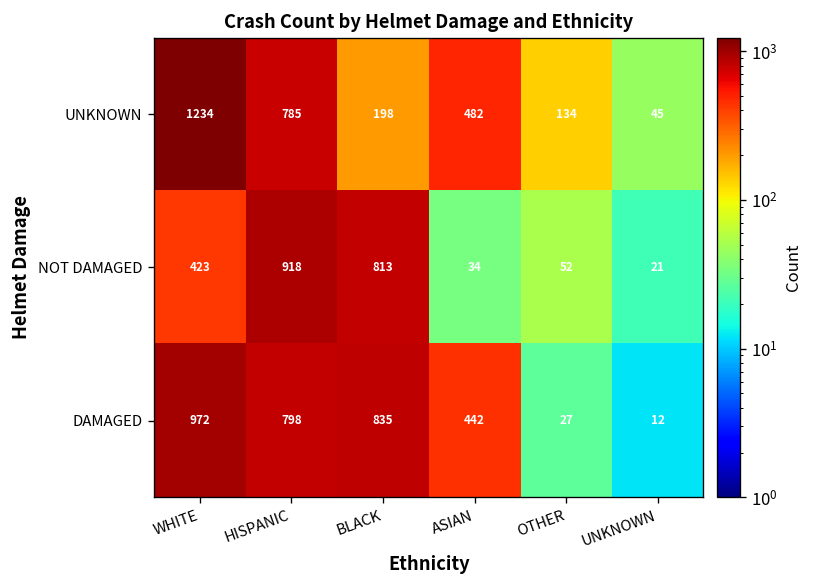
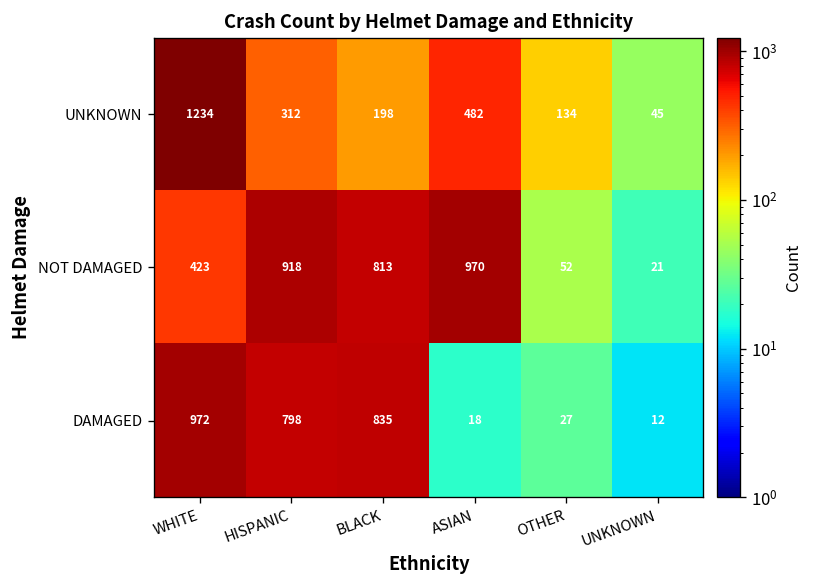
  {
    "UNKNOWN": {
      "WHITE": 1234,
-     "HISPANIC": 785,
+     "HISPANIC": 312,
      "BLACK": 198,
      "ASIAN": 482,
      "OTHER": 134,
      "UNKNOWN": 45
    },
    "NOT DAMAGED": {
      "WHITE": 423,
      "HISPANIC": 918,
      "BLACK": 813,
-     "ASIAN": 34,
+     "ASIAN": 970,
      "OTHER": 52,
      "UNKNOWN": 21
    },
    "DAMAGED": {
      "WHITE": 972,
      "HISPANIC": 798,
      "BLACK": 835,
-     "ASIAN": 442,
+     "ASIAN": 18,
      "OTHER": 27,
      "UNKNOWN": 12
    }
  }
